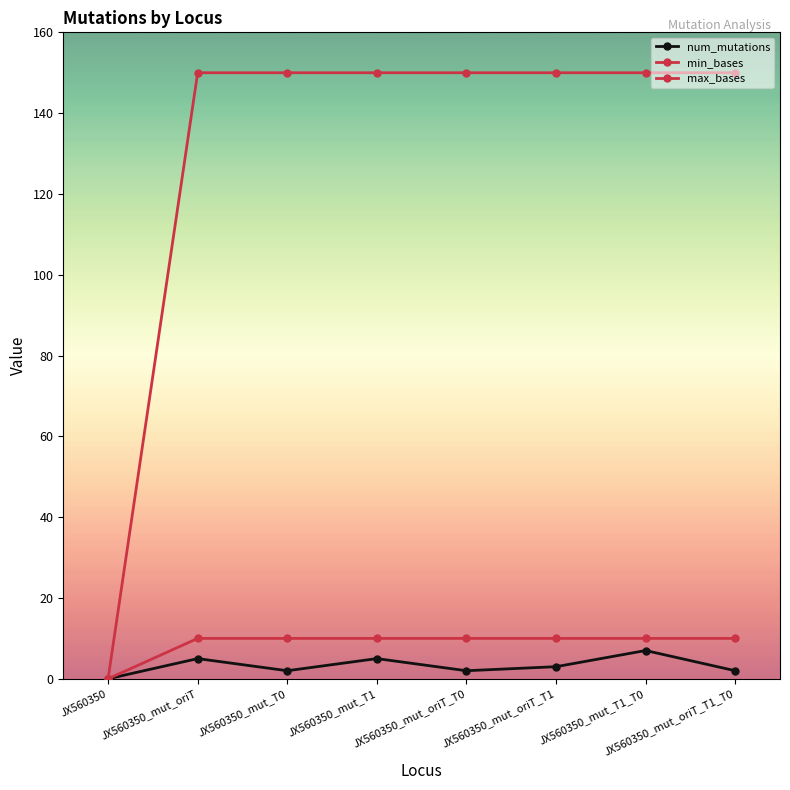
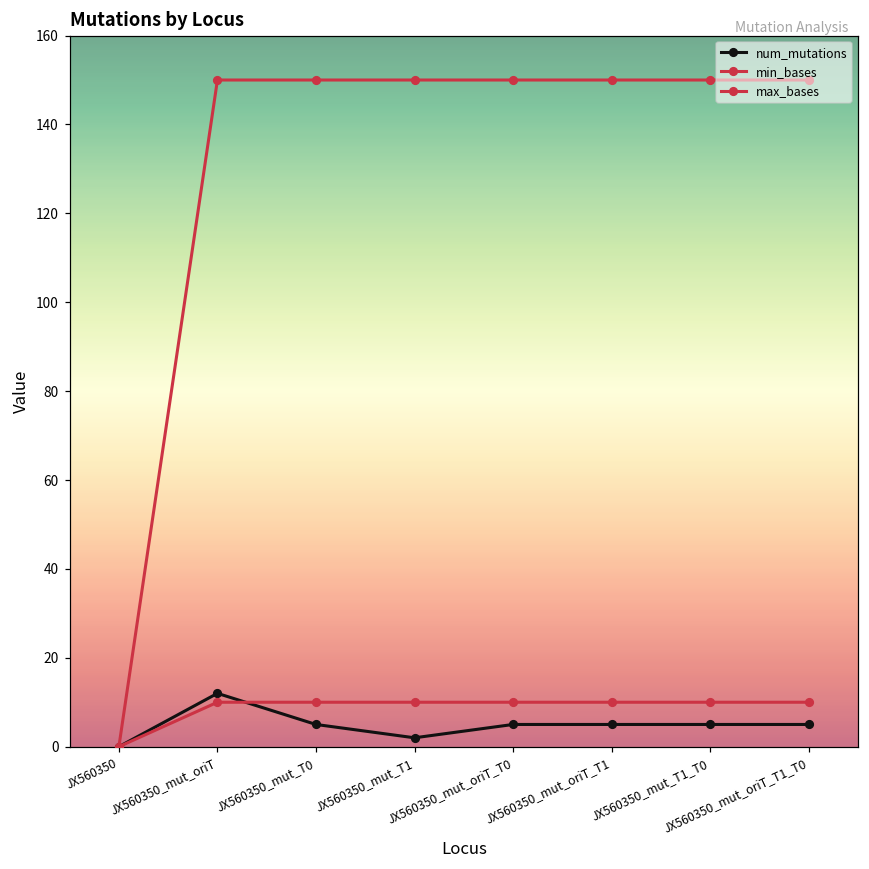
  {
    "num_mutations": {
-     "JX560350_mut_oriT": 5,
-     "JX560350_mut_T0": 2,
-     "JX560350_mut_T1": 5,
-     "JX560350_mut_oriT_T0": 2,
-     "JX560350_mut_oriT_T1": 3,
-     "JX560350_mut_T1_T0": 7,
-     "JX560350_mut_oriT_T1_T0": 2
+     "JX560350_mut_oriT": 12,
+     "JX560350_mut_T0": 5,
+     "JX560350_mut_T1": 2,
+     "JX560350_mut_oriT_T0": 5,
+     "JX560350_mut_oriT_T1": 5,
+     "JX560350_mut_T1_T0": 5,
+     "JX560350_mut_oriT_T1_T0": 5
    }
  }
